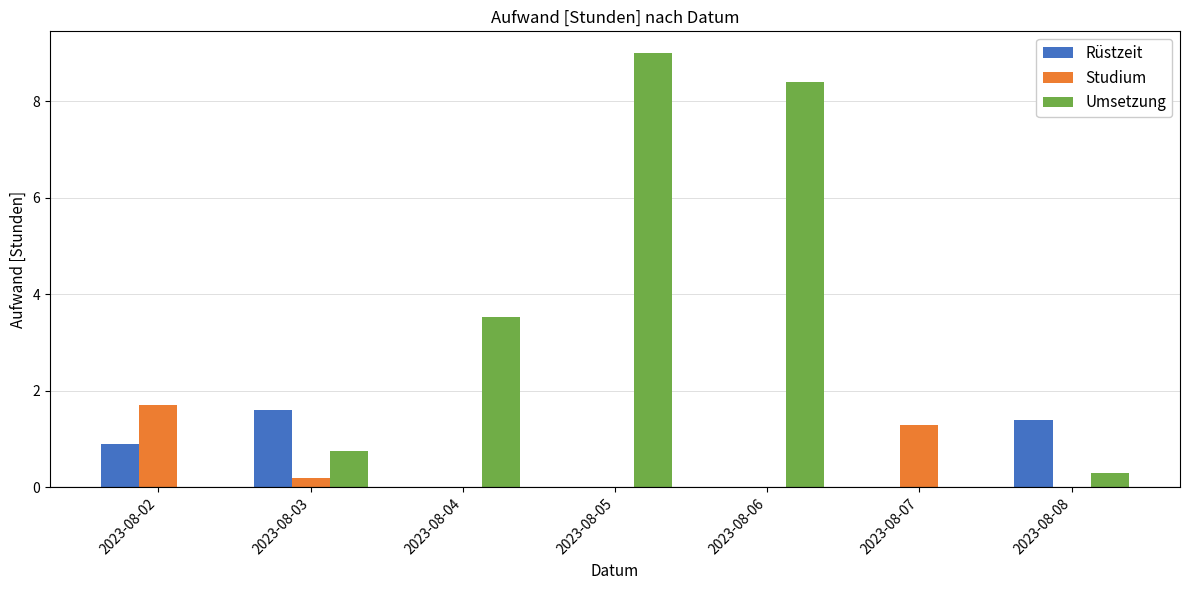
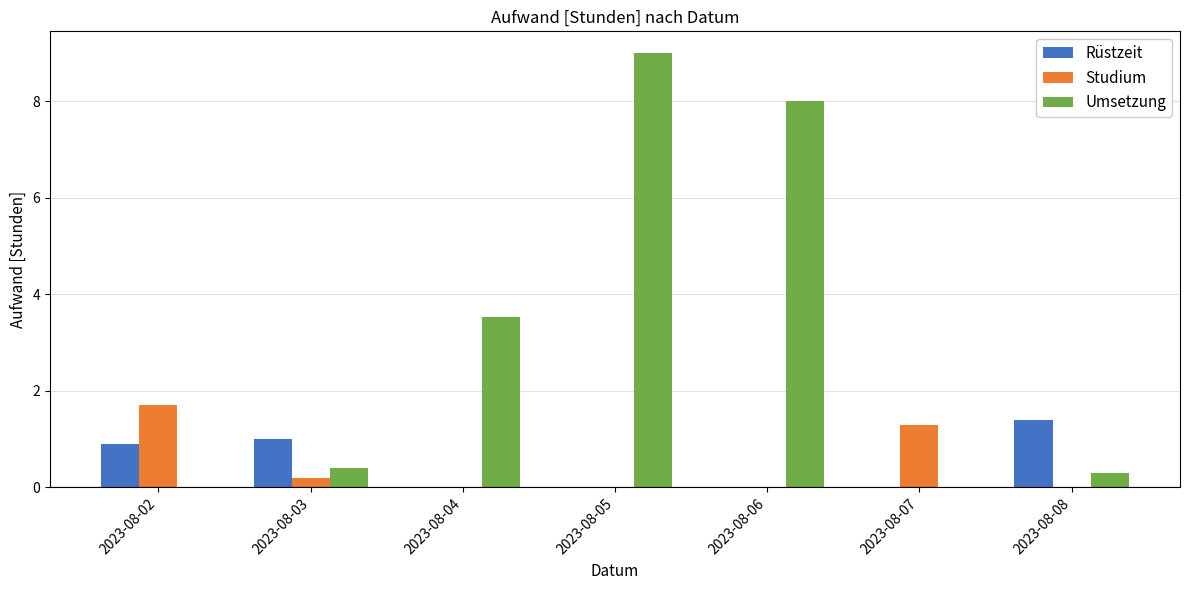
  {
    "Rüstzeit": {
      "2023-08-02": 0.9,
-     "2023-08-03": 1.6,
+     "2023-08-03": 1.0,
      "2023-08-04": 0.0,
      "2023-08-05": 0.0,
      "2023-08-06": 0.0,
      "2023-08-07": 0.0,
      "2023-08-08": 1.4
    },
    "Studium": {
      "2023-08-02": 1.7,
      "2023-08-03": 0.2,
      "2023-08-04": 0.0,
      "2023-08-05": 0.0,
      "2023-08-06": 0.0,
      "2023-08-07": 1.3,
      "2023-08-08": 0.0
    },
    "Umsetzung": {
      "2023-08-02": 0.0,
-     "2023-08-03": 0.8,
+     "2023-08-03": 0.4,
      "2023-08-04": 3.5,
      "2023-08-05": 9.0,
-     "2023-08-06": 8.4,
+     "2023-08-06": 8.0,
      "2023-08-07": 0.0,
      "2023-08-08": 0.3
    }
  }
